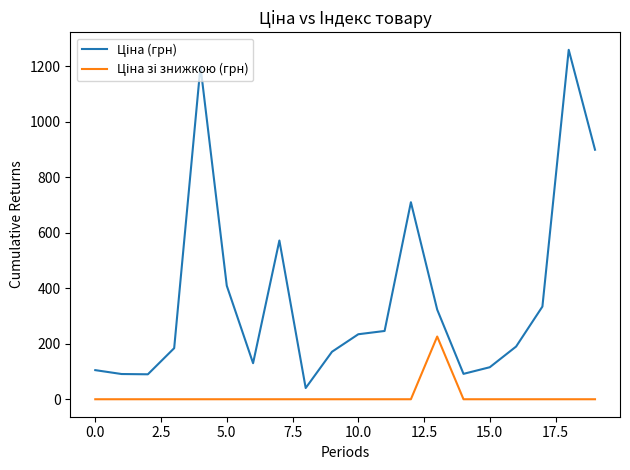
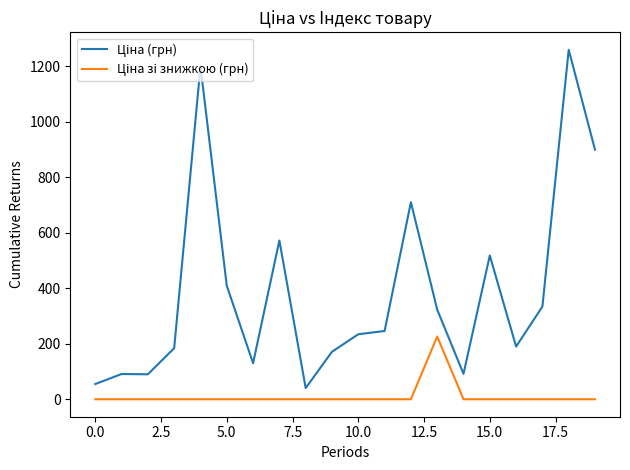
  {
    "Ціна (грн)": {
-     "0.0": 100,
+     "0.0": 50,
      "5.0": 410,
      "10.0": 230,
-     "15.0": 120
+     "15.0": 520
    },
    "Ціна зі знижкою (грн)": {
      "0.0": 0,
      "5.0": 0,
      "10.0": 0,
      "15.0": 0
    }
  }
